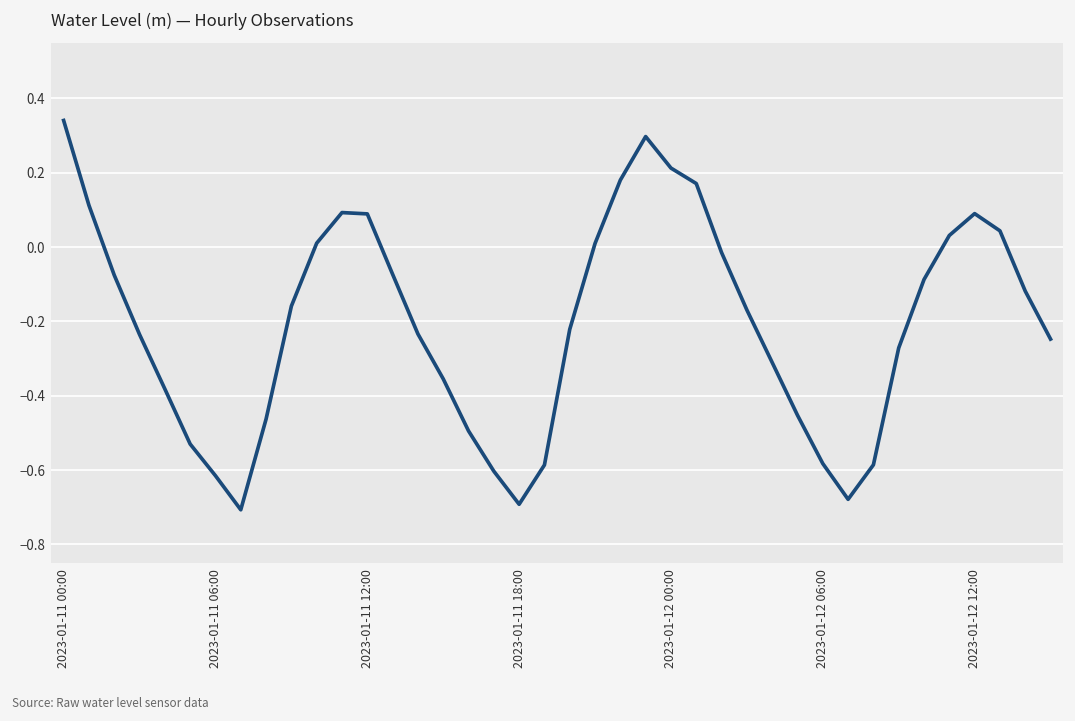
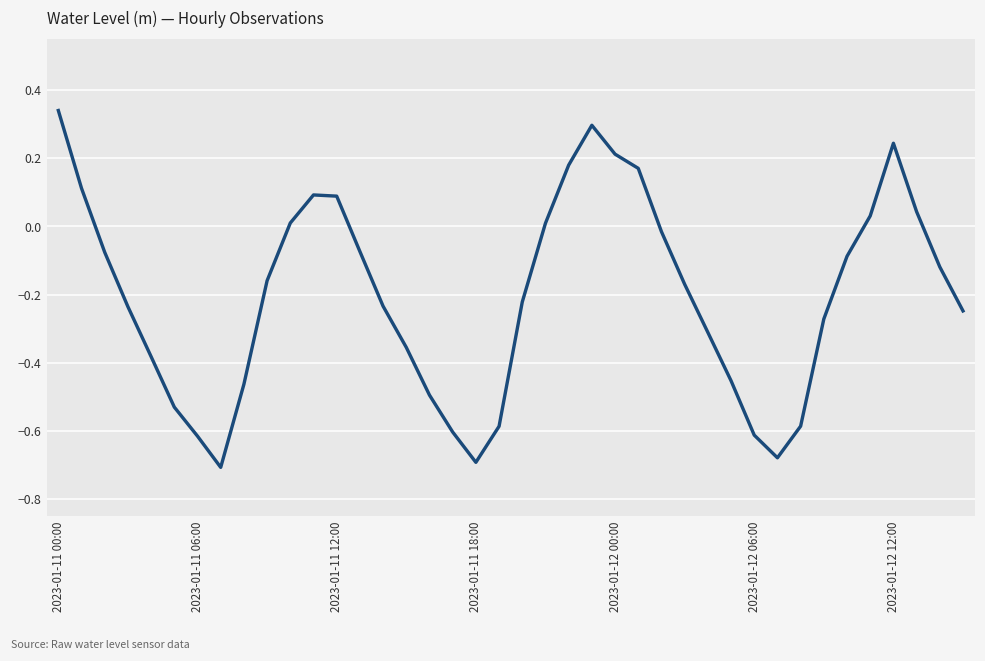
  {
    "2023-01-11 00:00": 0.34,
    "2023-01-11 06:00": -0.62,
    "2023-01-11 12:00": 0.09,
    "2023-01-11 18:00": -0.69,
    "2023-01-12 00:00": 0.21,
-   "2023-01-12 06:00": -0.58,
-   "2023-01-12 12:00": 0.09
+   "2023-01-12 06:00": -0.61,
+   "2023-01-12 12:00": 0.24
  }
